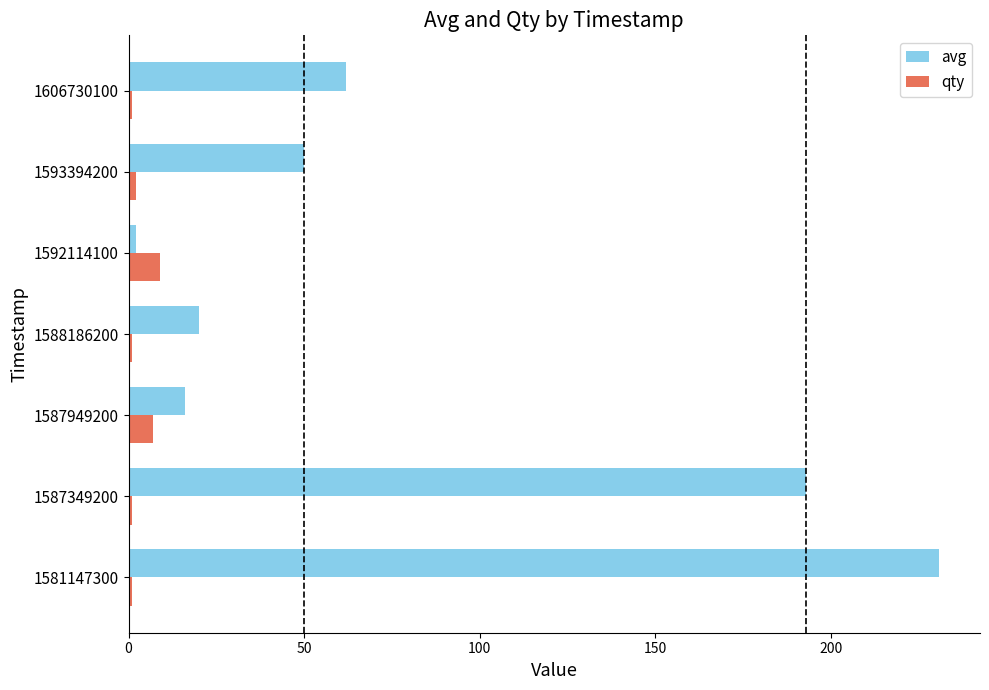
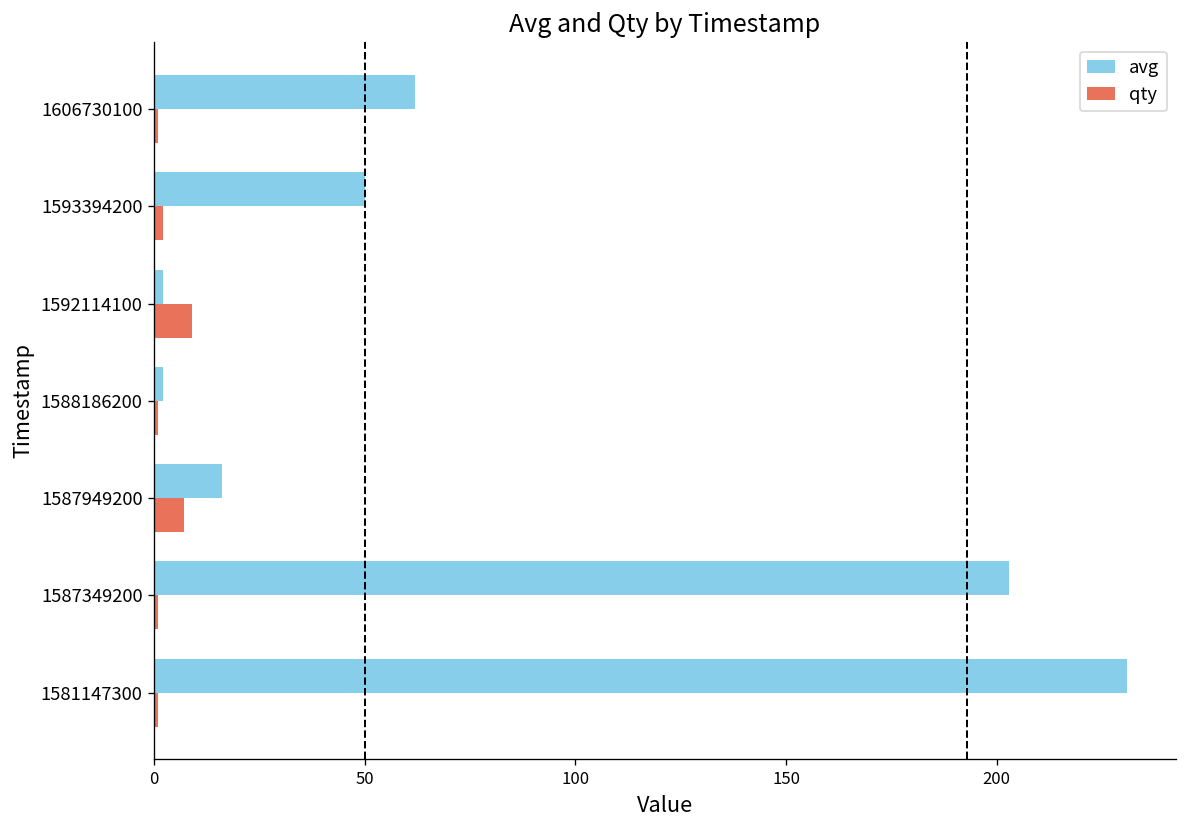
  {
    "avg": {
      "1606730100": 62,
      "1593394200": 50,
      "1592114100": 2,
-     "1588186200": 20,
+     "1588186200": 2,
      "1587949200": 16,
-     "1587349200": 193,
+     "1587349200": 203,
      "1581147300": 231
    },
    "qty": {
      "1606730100": 1,
      "1593394200": 2,
      "1592114100": 9,
      "1588186200": 1,
      "1587949200": 7,
      "1587349200": 1,
      "1581147300": 1
    }
  }
